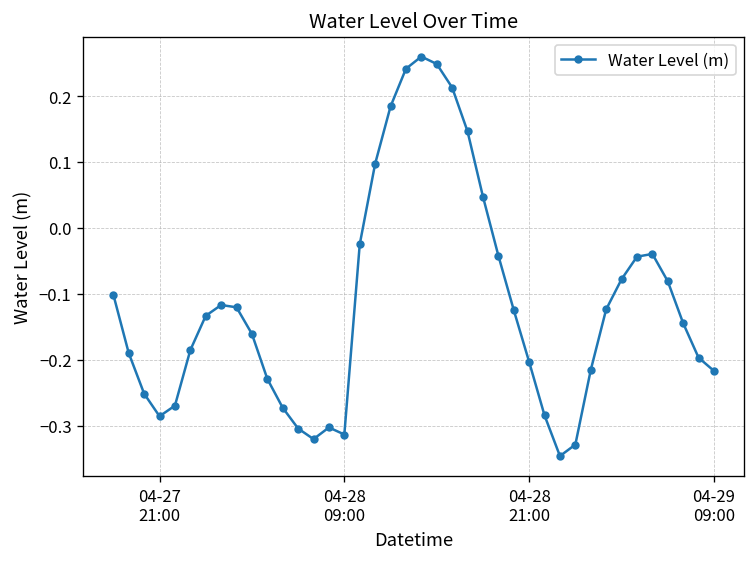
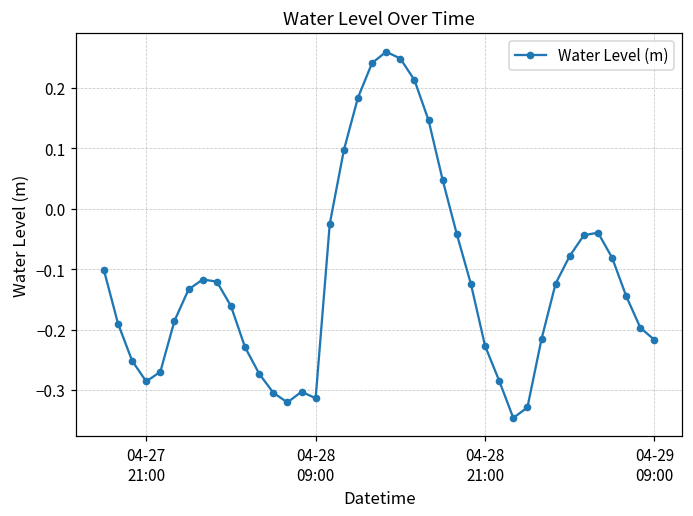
  {
    "04-27 21:00": -0.29,
    "04-28 09:00": -0.31,
-   "04-28 21:00": -0.20,
+   "04-28 21:00": -0.23,
    "04-29 09:00": -0.22
  }
